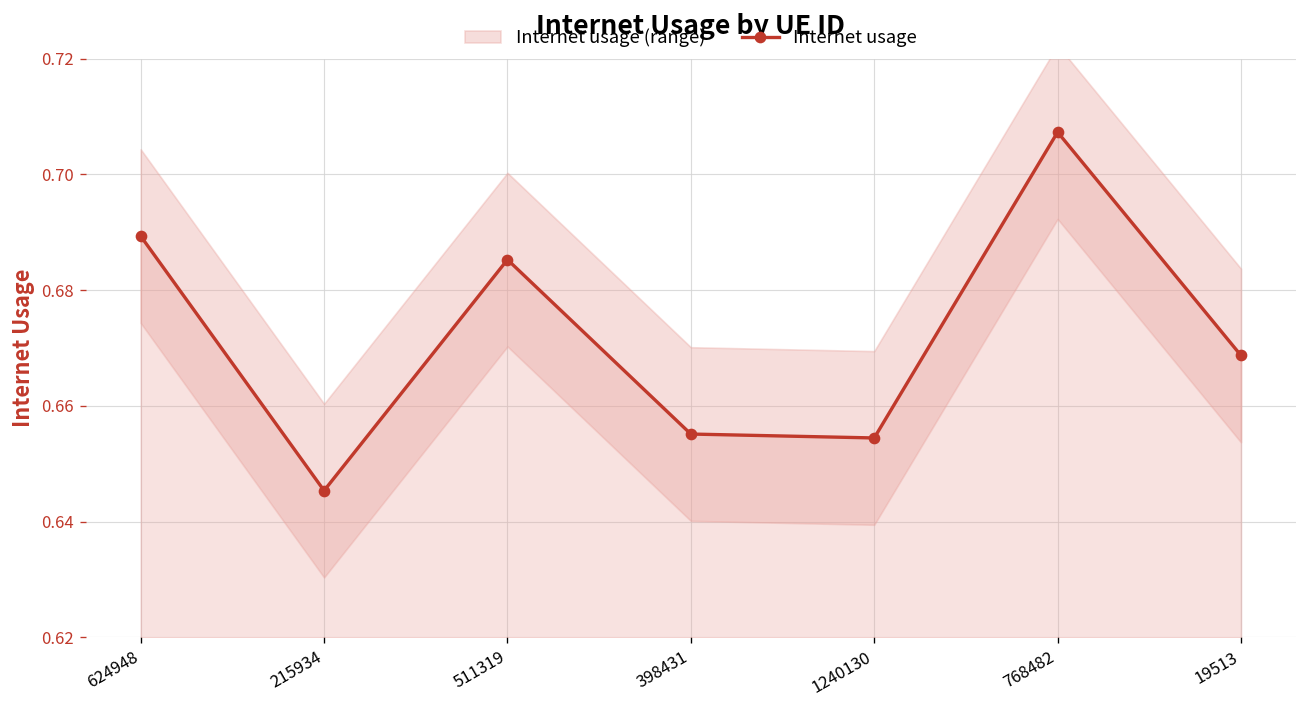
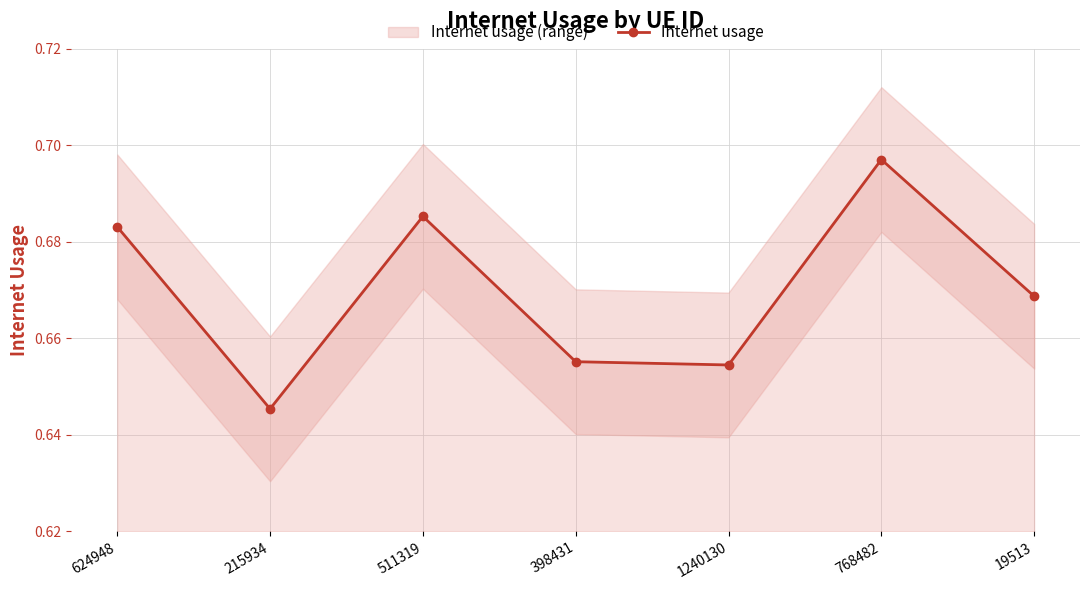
  {
    "Internet usage": {
-     "624948": 0.689,
+     "624948": 0.683,
      "215934": 0.645,
      "511319": 0.685,
      "398431": 0.655,
      "1240130": 0.654,
-     "768482": 0.707,
+     "768482": 0.697,
      "19513": 0.669
    }
  }
